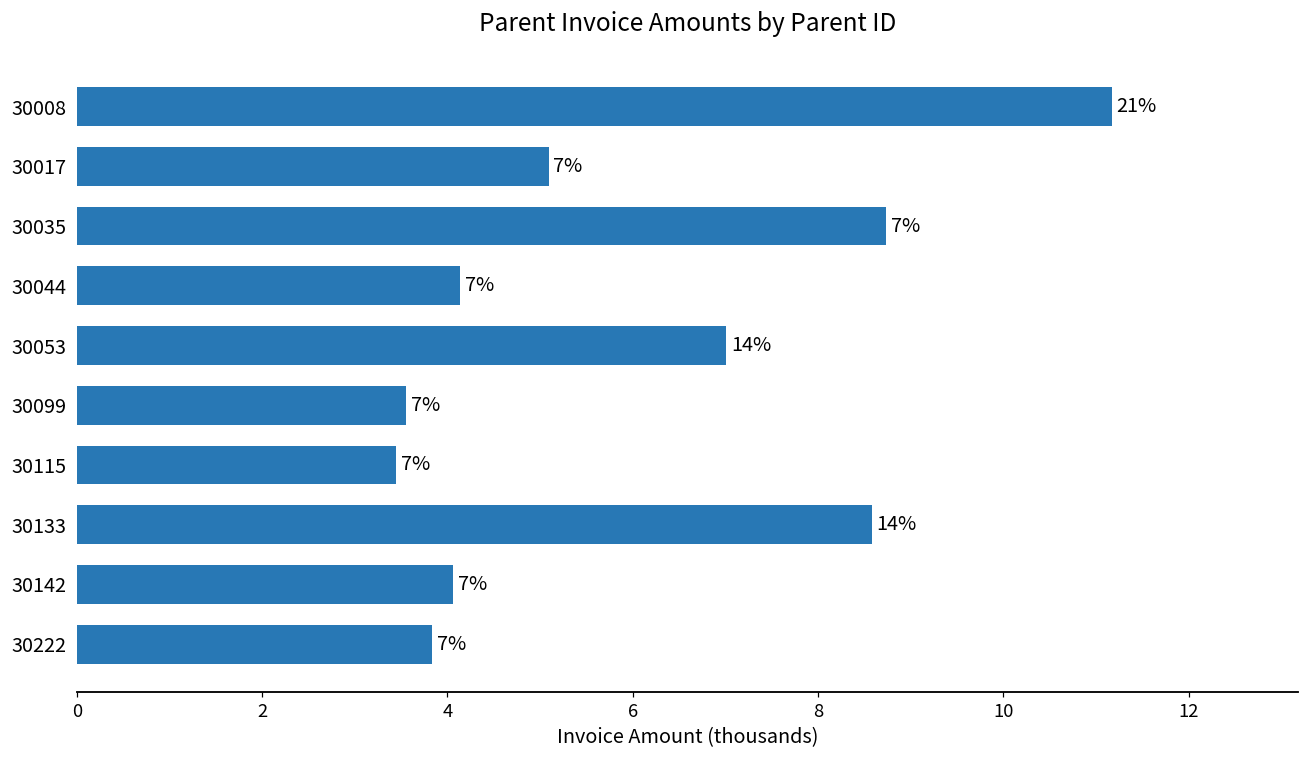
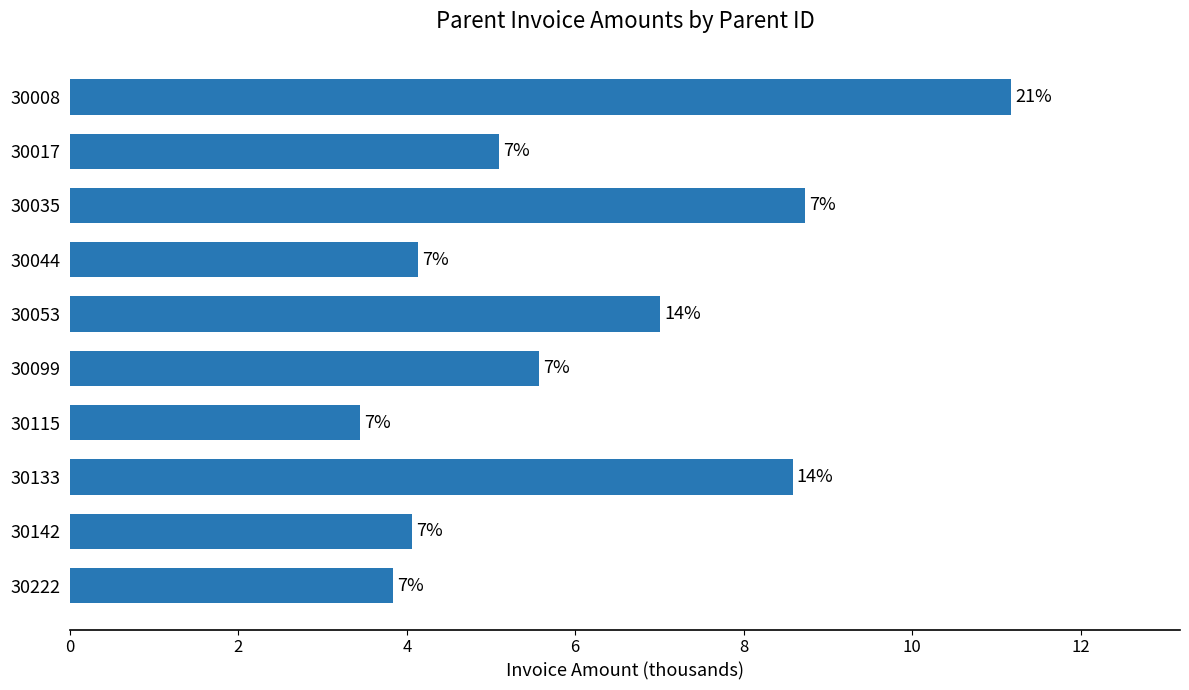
  {
-   "30099": 3.6
+   "30099": 5.6
  }
